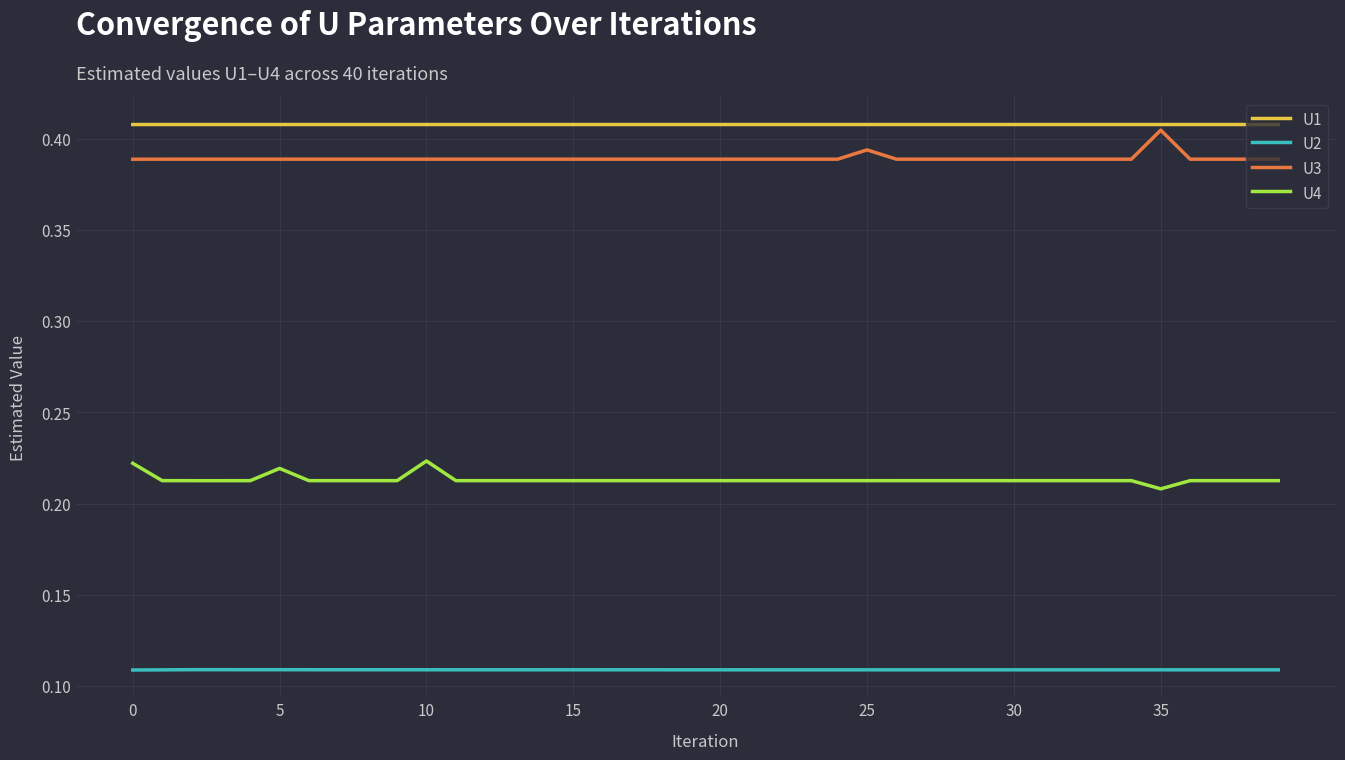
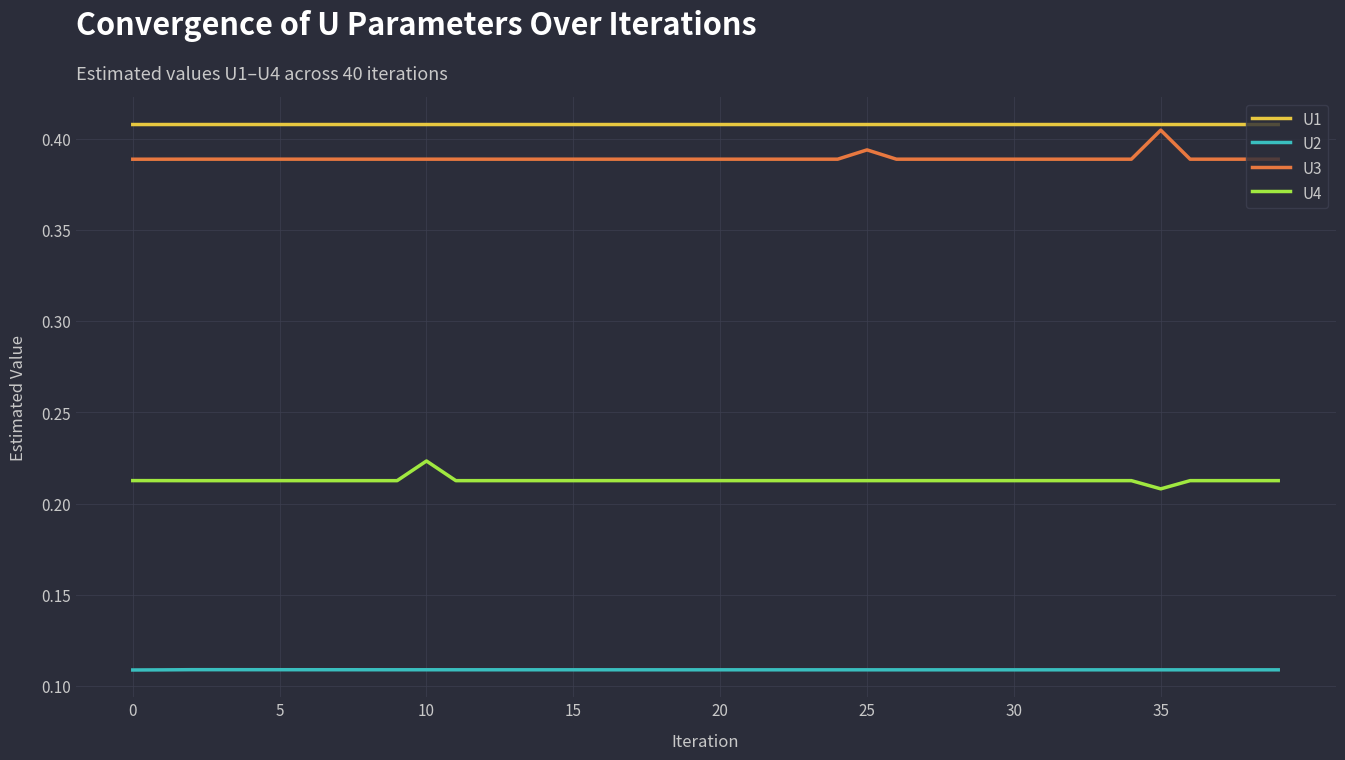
  {
    "U1": {
      "0": 0.408,
      "5": 0.408,
      "10": 0.408,
      "15": 0.408,
      "20": 0.408,
      "25": 0.408,
      "30": 0.408,
      "35": 0.408
    },
    "U2": {
      "0": 0.109,
      "5": 0.109,
      "10": 0.109,
      "15": 0.109,
      "20": 0.109,
      "25": 0.109,
      "30": 0.109,
      "35": 0.109
    },
    "U3": {
      "0": 0.389,
      "5": 0.389,
      "10": 0.389,
      "15": 0.389,
      "20": 0.389,
      "25": 0.394,
      "30": 0.389,
      "35": 0.405
    },
    "U4": {
-     "0": 0.222,
-     "5": 0.219,
+     "0": 0.213,
+     "5": 0.213,
      "10": 0.223,
      "15": 0.213,
      "20": 0.213,
      "25": 0.213,
      "30": 0.213,
      "35": 0.208
    }
  }
